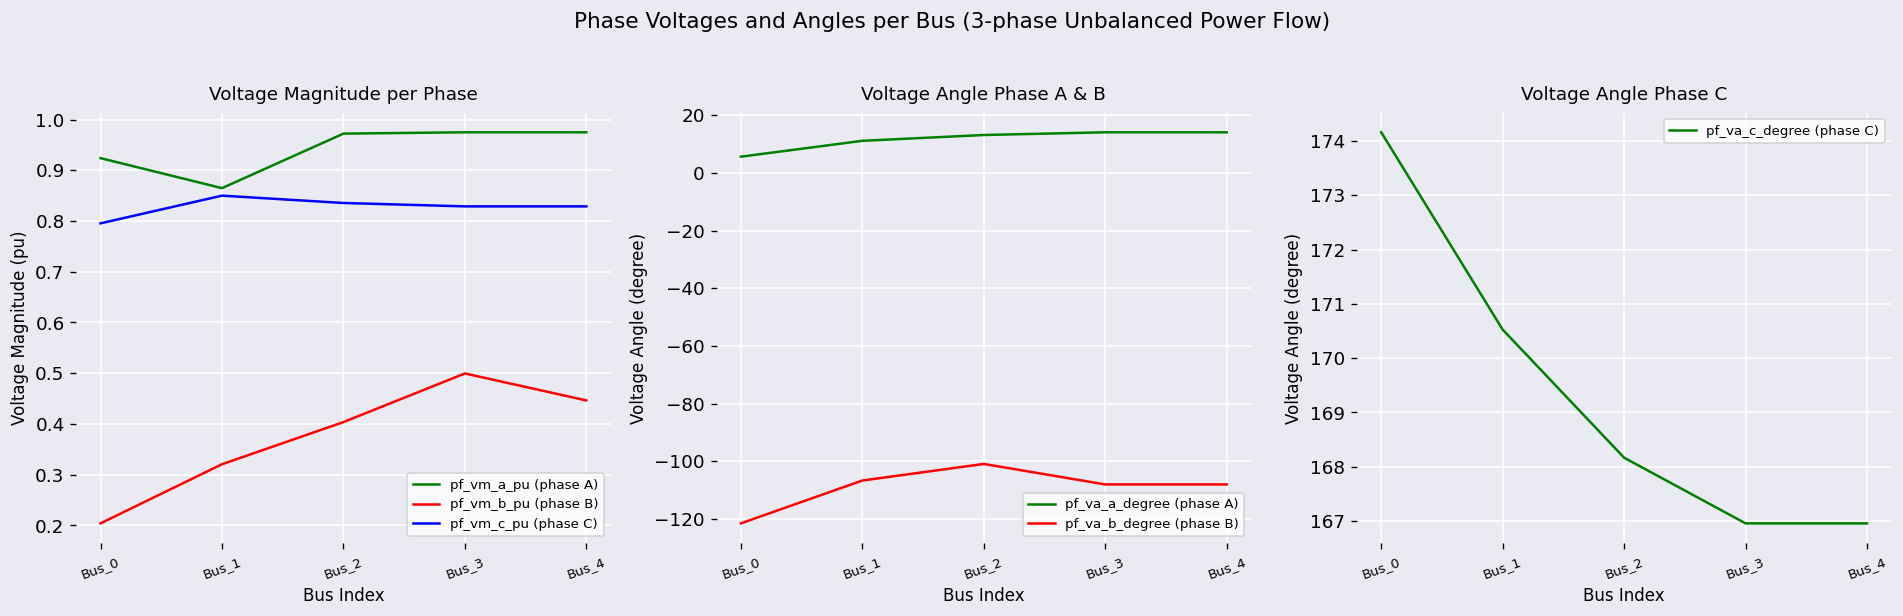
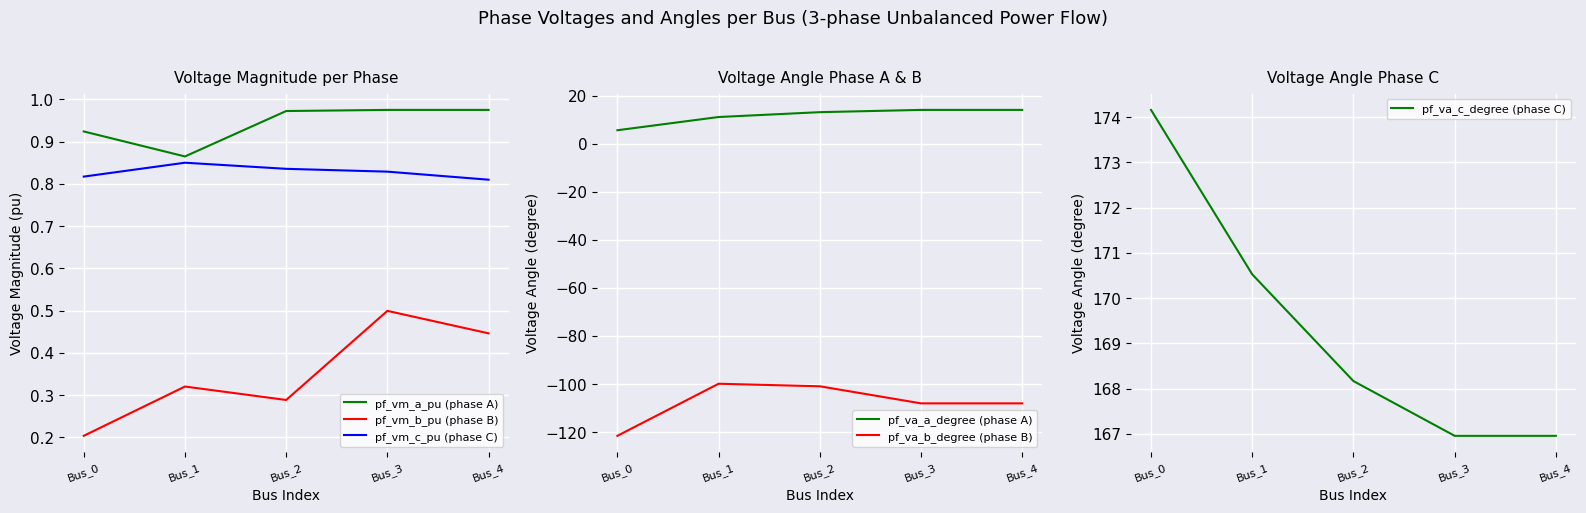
  {
    "Voltage Magnitude per Phase": {
      "pf_vm_a_pu (phase A)": {
        "Bus_0": 0.92,
        "Bus_1": 0.86,
        "Bus_2": 0.97,
        "Bus_3": 0.97,
        "Bus_4": 0.97
      },
      "pf_vm_b_pu (phase B)": {
        "Bus_0": 0.20,
        "Bus_1": 0.32,
-       "Bus_2": 0.40,
+       "Bus_2": 0.29,
        "Bus_3": 0.50,
        "Bus_4": 0.45
      },
      "pf_vm_c_pu (phase C)": {
-       "Bus_0": 0.80,
+       "Bus_0": 0.82,
        "Bus_1": 0.85,
        "Bus_2": 0.84,
        "Bus_3": 0.83,
-       "Bus_4": 0.83
+       "Bus_4": 0.81
      }
    },
    "Voltage Angle Phase A & B": {
      "pf_va_a_degree (phase A)": {
        "Bus_0": 6,
        "Bus_1": 11,
        "Bus_2": 13,
        "Bus_3": 14,
        "Bus_4": 14
      },
      "pf_va_b_degree (phase B)": {
        "Bus_0": -122,
-       "Bus_1": -107,
+       "Bus_1": -100,
        "Bus_2": -101,
        "Bus_3": -108,
        "Bus_4": -108
      }
    },
    "Voltage Angle Phase C": {
      "Bus_0": 174.2,
      "Bus_1": 170.5,
      "Bus_2": 168.2,
      "Bus_3": 167.0,
      "Bus_4": 167.0
    }
  }
